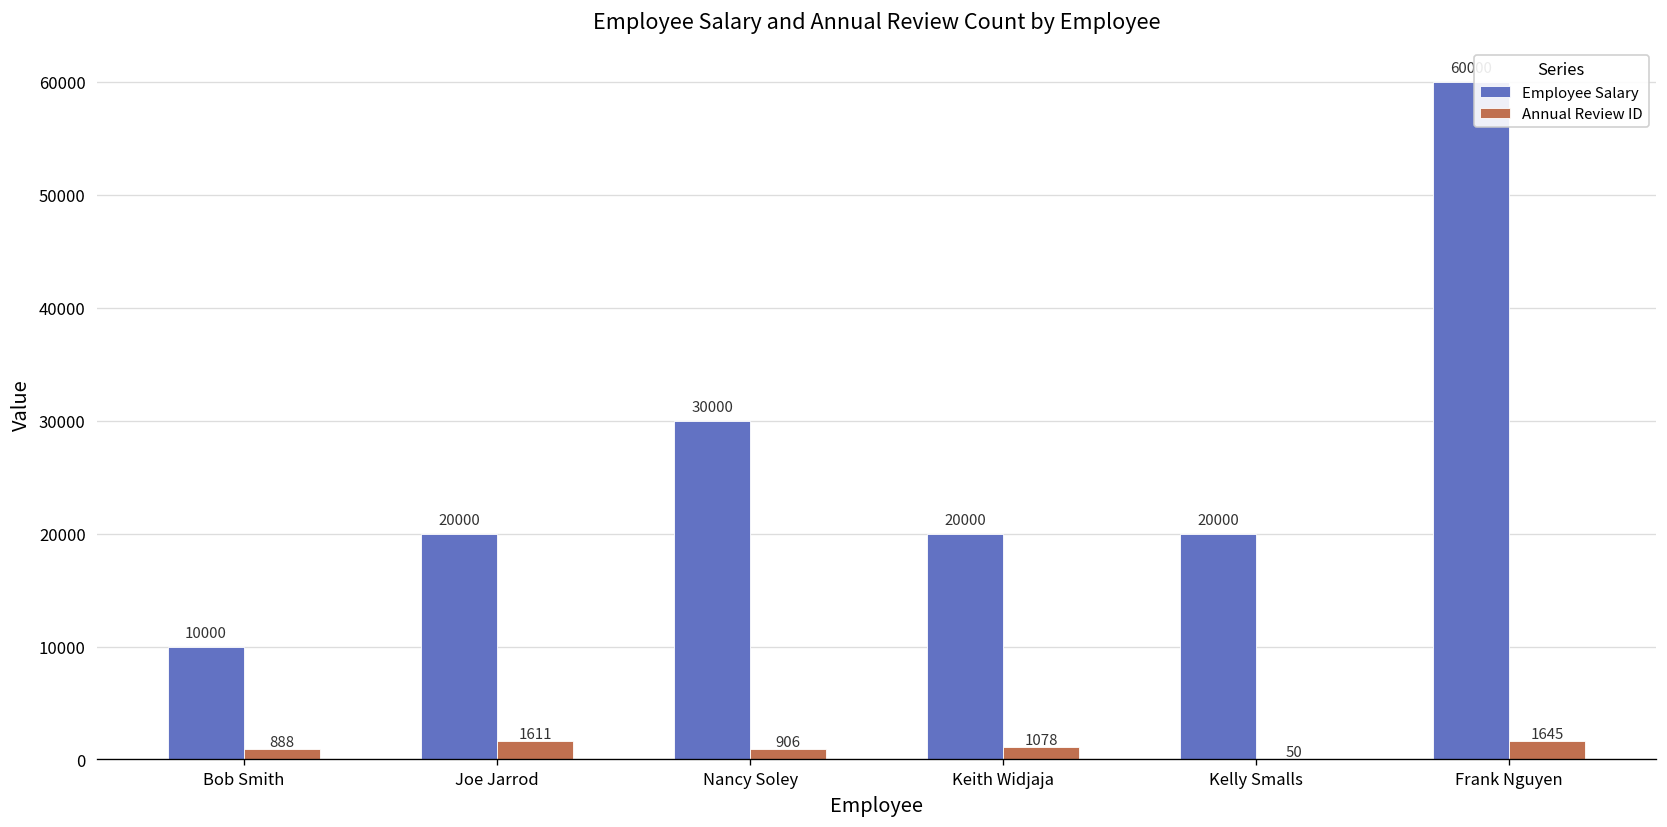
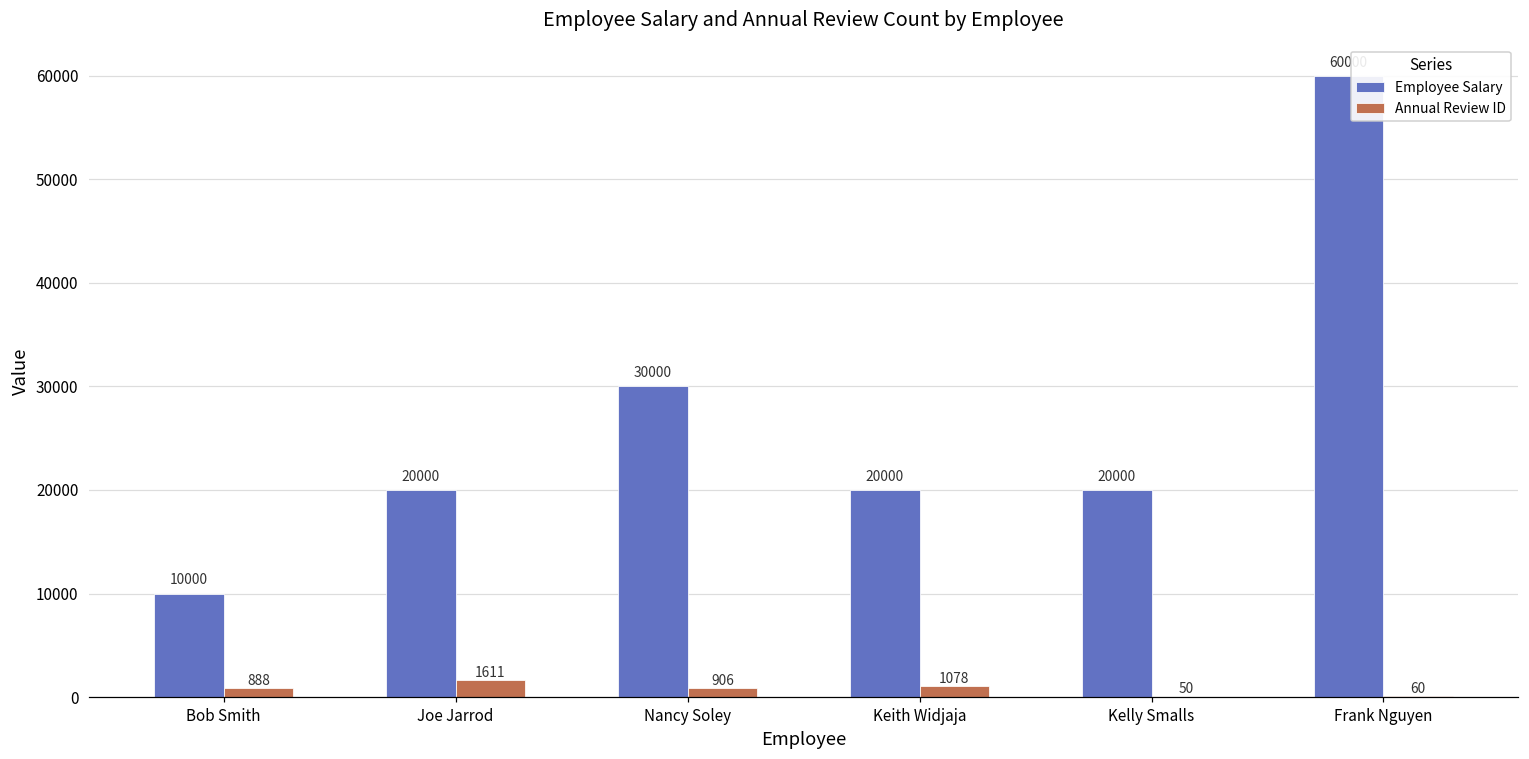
  {
    "Employee Salary": {
      "Bob Smith": 10000,
      "Joe Jarrod": 20000,
      "Nancy Soley": 30000,
      "Keith Widjaja": 20000,
      "Kelly Smalls": 20000
    },
    "Annual Review ID": {
      "Bob Smith": 888,
      "Joe Jarrod": 1611,
      "Nancy Soley": 906,
      "Keith Widjaja": 1078,
      "Kelly Smalls": 50,
-     "Frank Nguyen": 1645
+     "Frank Nguyen": 60
    }
  }
